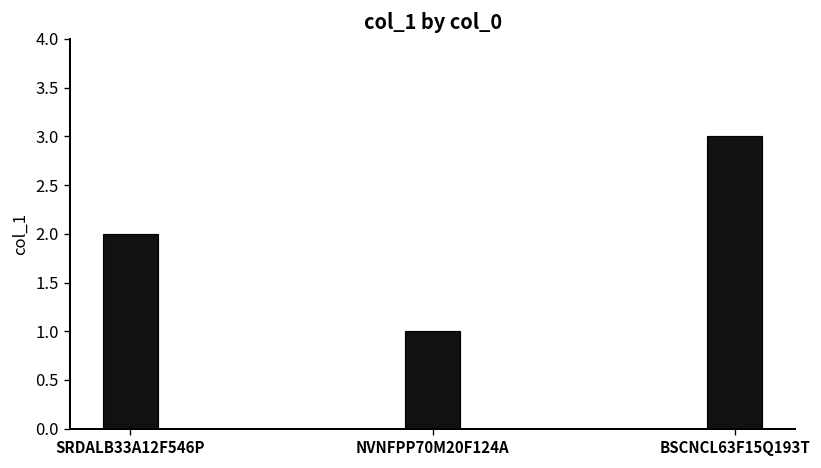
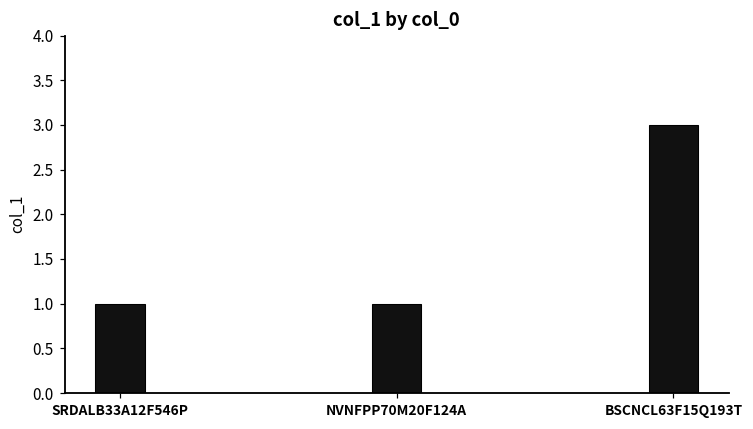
  {
-   "SRDALB33A12F546P": 2,
+   "SRDALB33A12F546P": 1,
    "NVNFPP70M20F124A": 1,
    "BSCNCL63F15Q193T": 3
  }
